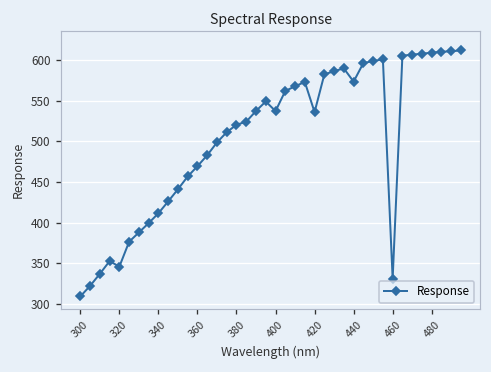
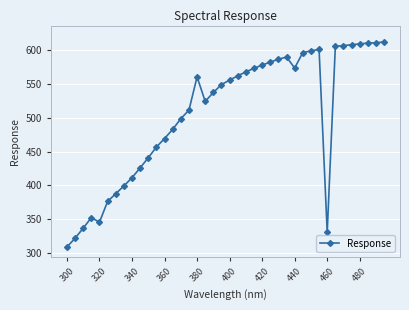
  {
    "300": 310,
    "320": 350,
    "340": 410,
    "360": 470,
-   "380": 520,
-   "400": 540,
-   "420": 540,
+   "380": 560,
+   "400": 560,
+   "420": 580,
    "440": 570,
    "460": 330,
    "480": 610
  }
